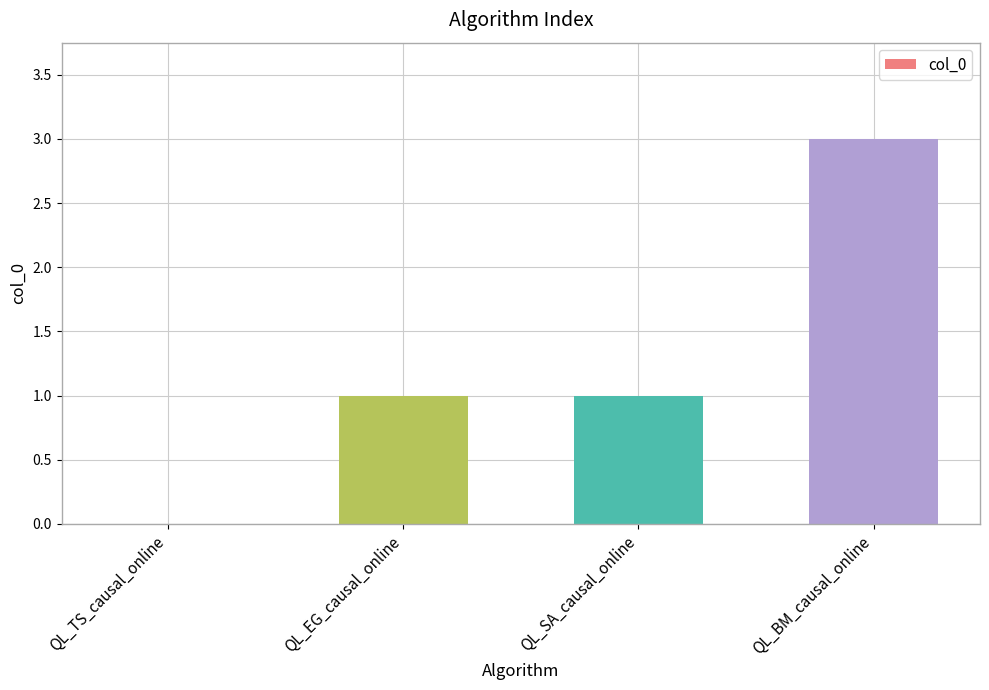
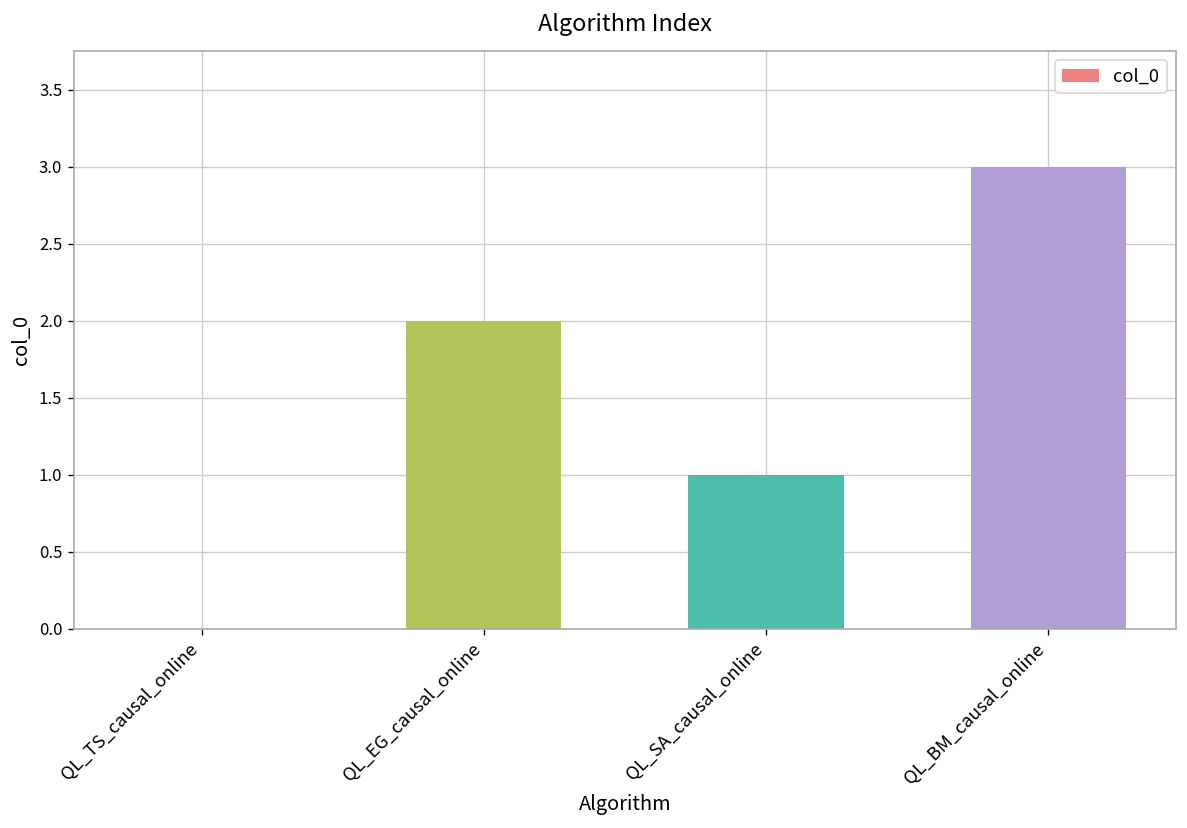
  {
    "QL_TS_causal_online": 0,
-   "QL_EG_causal_online": 1,
+   "QL_EG_causal_online": 2,
    "QL_SA_causal_online": 1,
    "QL_BM_causal_online": 3
  }
